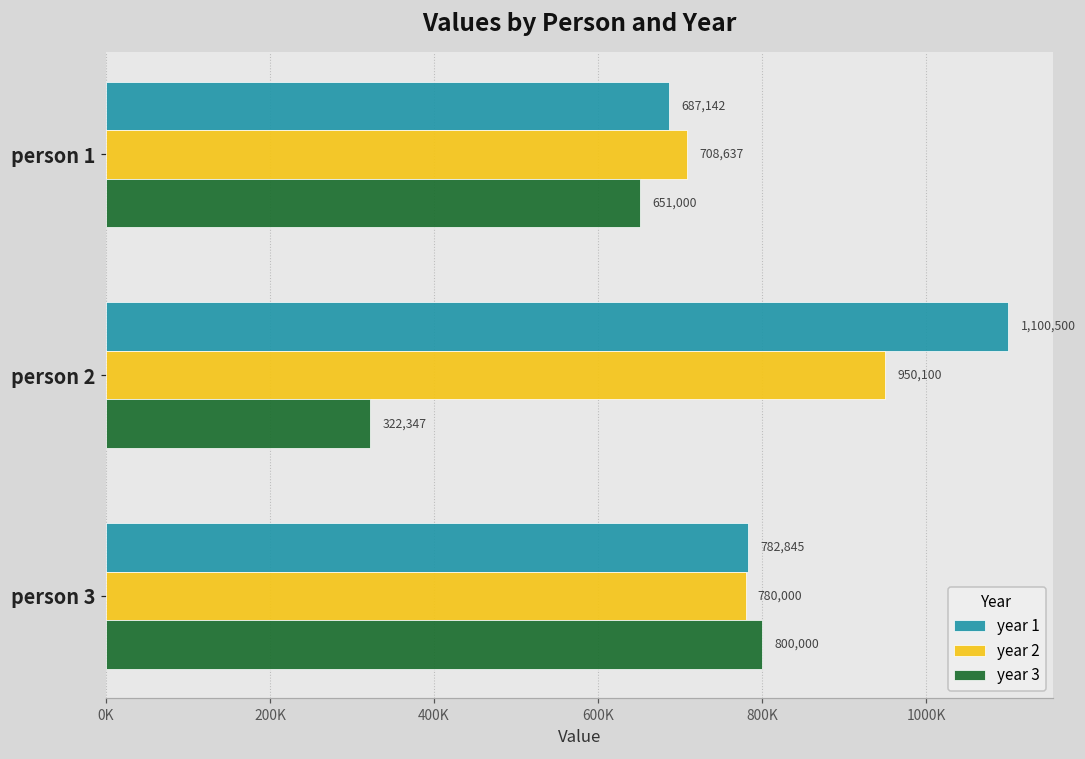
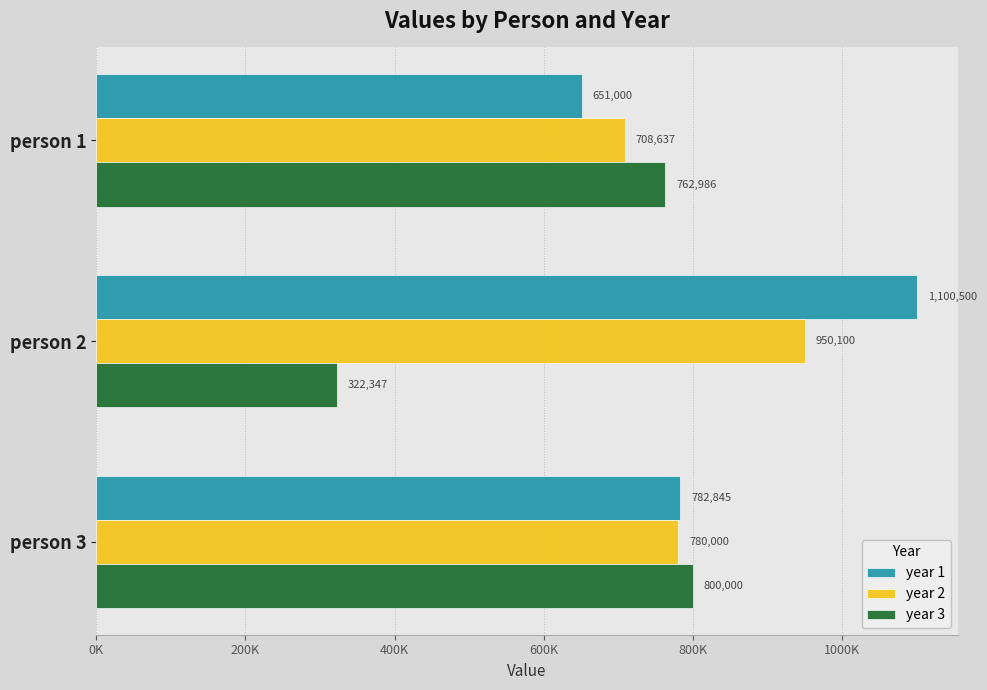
  {
    "year 1": {
-     "person 1": "687,142",
+     "person 1": "651,000",
      "person 2": "1,100,500",
      "person 3": "782,845"
    },
    "year 2": {
      "person 1": "708,637",
      "person 2": "950,100",
      "person 3": "780,000"
    },
    "year 3": {
-     "person 1": "651,000",
+     "person 1": "762,986",
      "person 2": "322,347",
      "person 3": "800,000"
    }
  }
